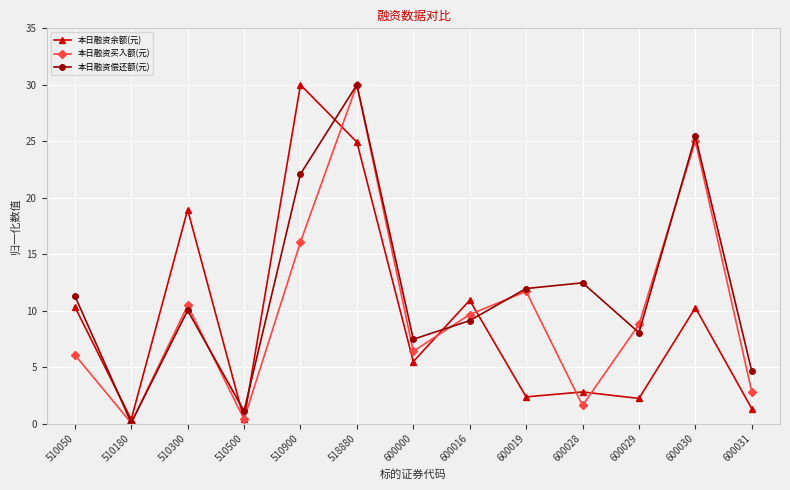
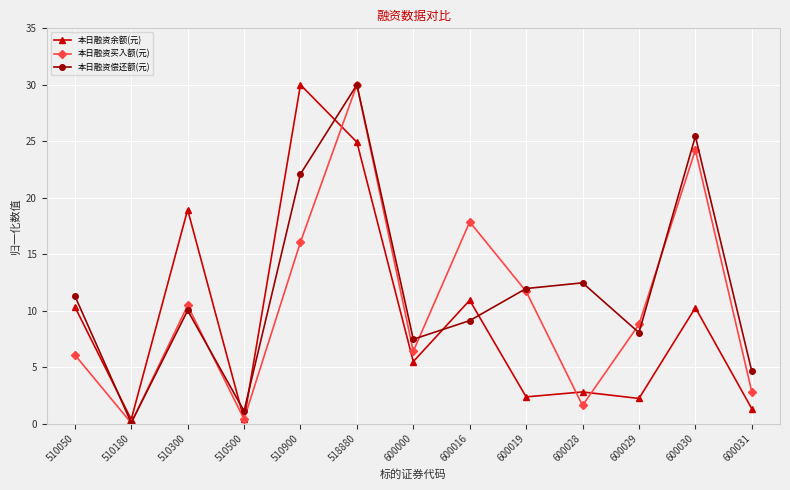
  {
    "本日融资买入额(元)": {
      "510050": 6.1,
      "510300": 10.5,
      "510900": 16.1,
      "600000": 6.4,
-     "600016": 9.7,
+     "600016": 17.9,
      "600019": 11.7,
      "600028": 1.6,
      "600029": 8.8,
-     "600030": 25.0,
+     "600030": 24.2,
      "600031": 2.8
    }
  }
